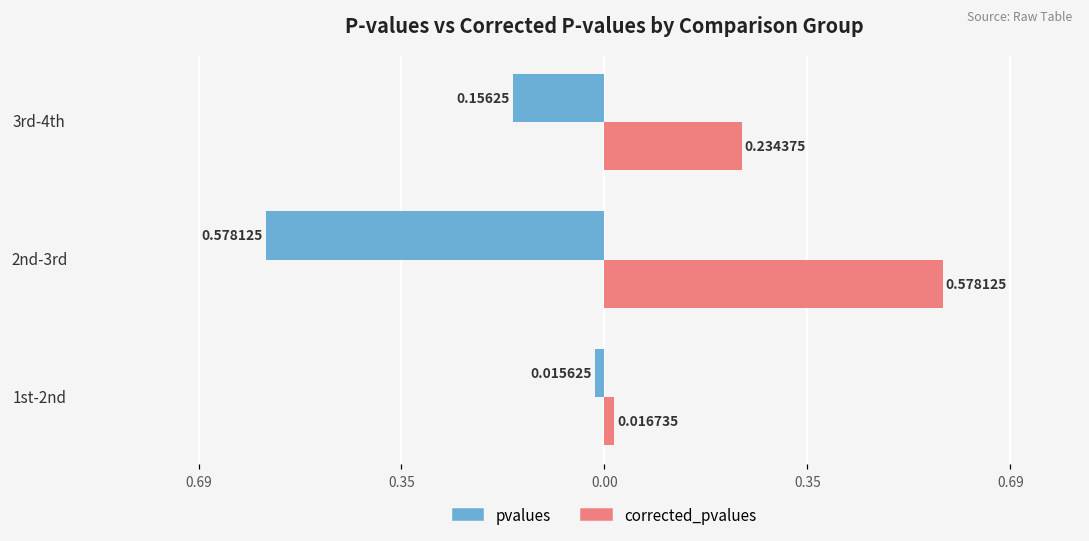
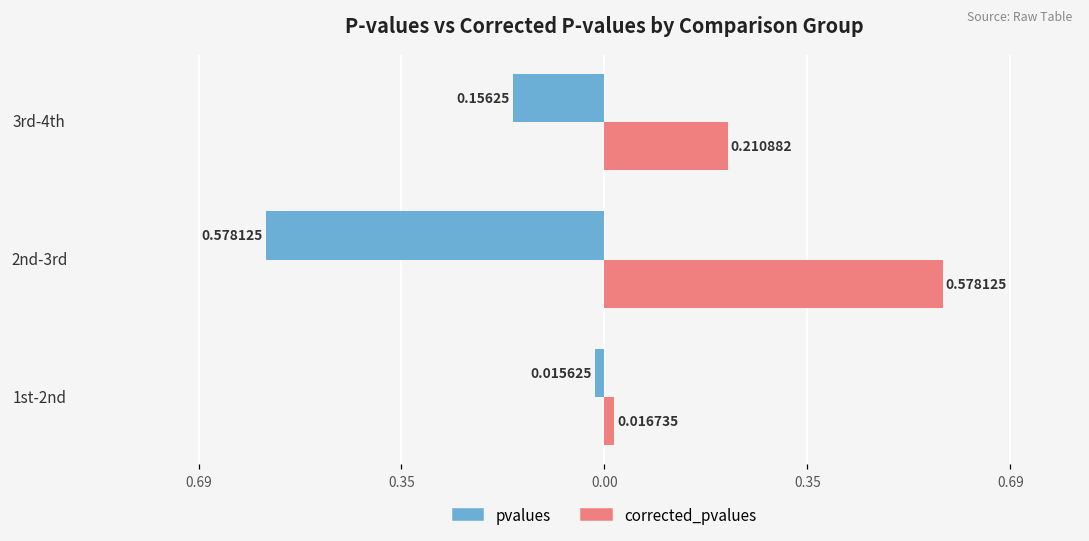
  {
    "corrected_pvalues": {
-     "3rd-4th": 0.234375,
+     "3rd-4th": 0.210882,
      "2nd-3rd": 0.578125,
      "1st-2nd": 0.016735
    }
  }
